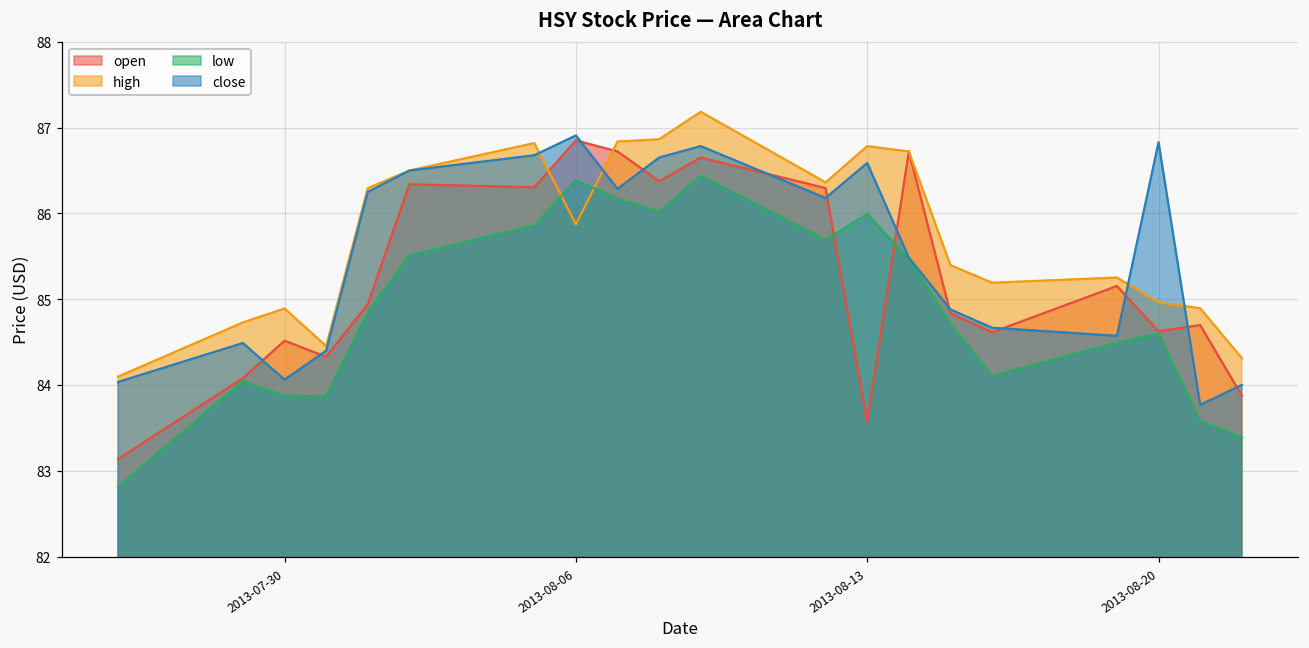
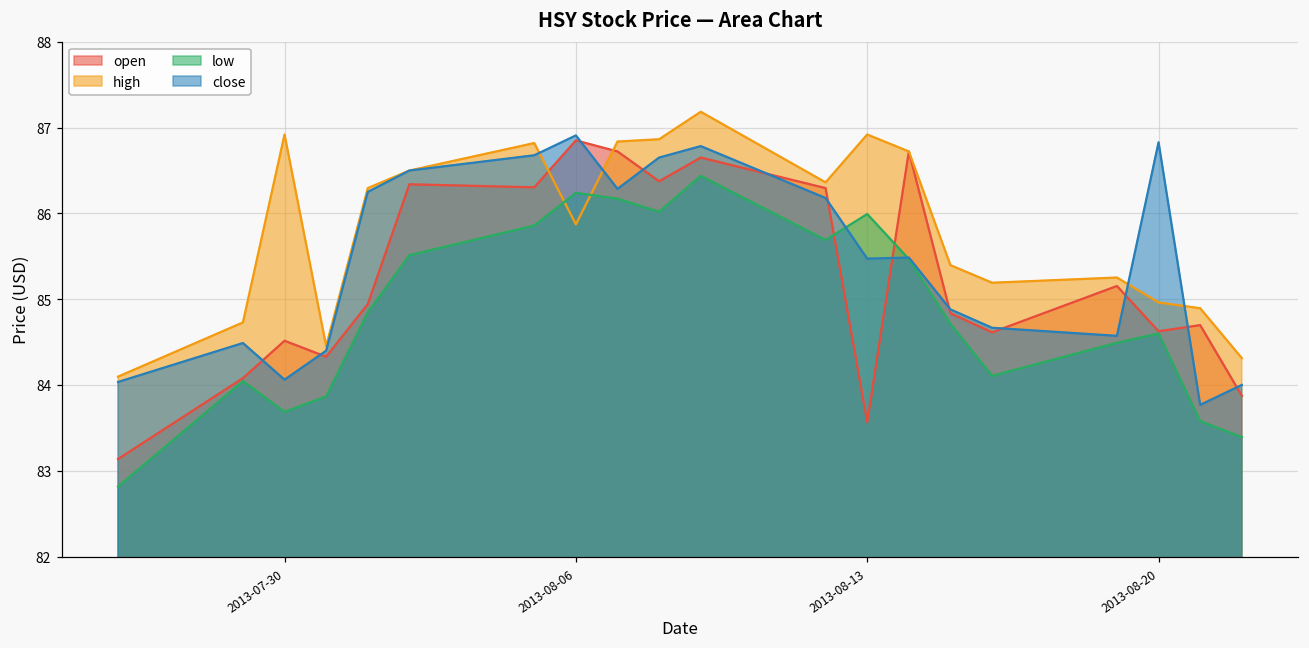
  {
    "open": {
      "2013-07-30": 84.5,
      "2013-08-06": 86.9,
      "2013-08-13": 83.6
    },
    "high": {
-     "2013-07-30": 84.9,
+     "2013-07-30": 86.9,
      "2013-08-06": 85.9,
-     "2013-08-13": 86.8,
+     "2013-08-13": 86.9,
      "2013-08-20": 85.0
    },
    "low": {
-     "2013-07-30": 83.9,
-     "2013-08-06": 86.4,
+     "2013-07-30": 83.7,
+     "2013-08-06": 86.2,
      "2013-08-13": 86.0
    },
    "close": {
      "2013-07-30": 84.1,
      "2013-08-06": 86.9,
-     "2013-08-13": 86.6,
+     "2013-08-13": 85.5,
      "2013-08-20": 86.8
    }
  }
